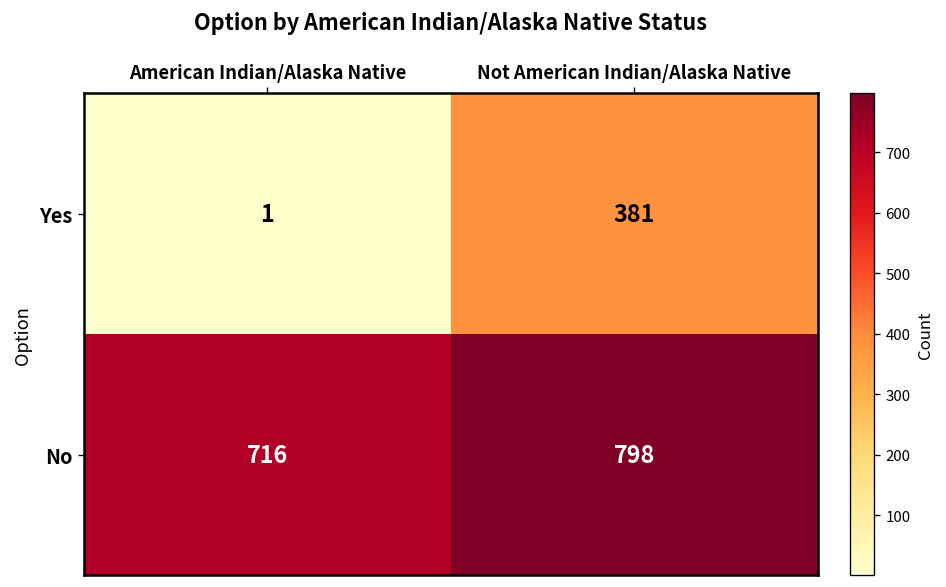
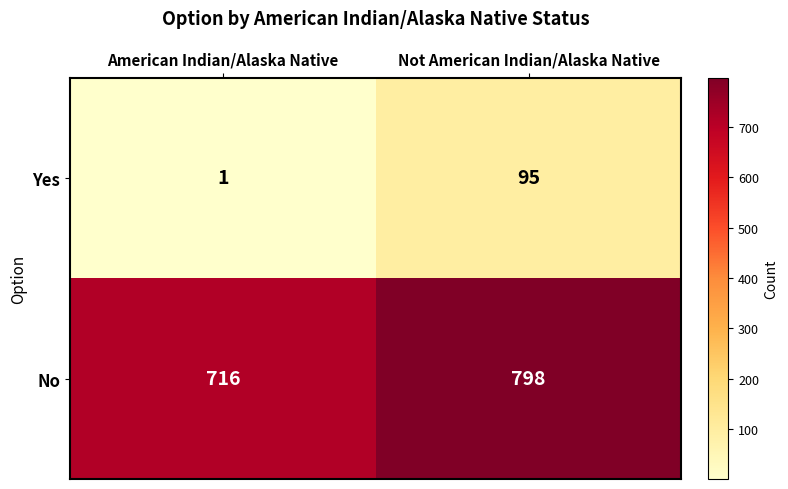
  {
    "Yes": {
      "American Indian/Alaska Native": 1,
-     "Not American Indian/Alaska Native": 381
+     "Not American Indian/Alaska Native": 95
    },
    "No": {
      "American Indian/Alaska Native": 716,
      "Not American Indian/Alaska Native": 798
    }
  }
